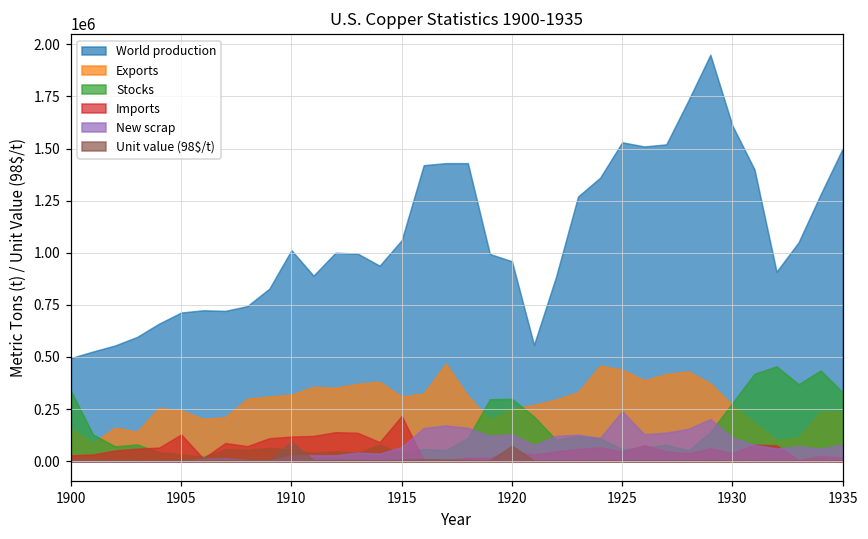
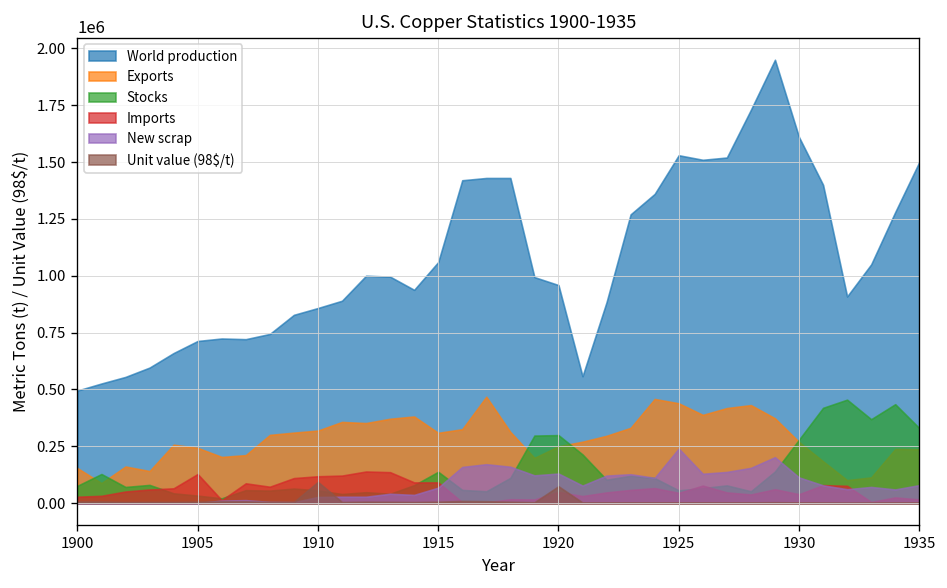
  {
    "World production": {
      "1900": 500000,
      "1905": 710000,
-     "1910": 1010000,
+     "1910": 860000,
      "1915": 1060000,
      "1920": 960000,
      "1925": 1530000,
      "1930": 1610000,
      "1935": 1500000
    },
    "Exports": {
      "1900": 150000,
      "1905": 240000,
      "1910": 320000,
      "1915": 310000,
      "1920": 250000,
      "1925": 440000,
      "1935": 240000
    },
    "Stocks": {
-     "1900": 340000,
+     "1900": 80000,
      "1905": 30000,
      "1910": 60000,
-     "1915": 40000,
+     "1915": 140000,
      "1920": 300000,
      "1935": 330000
    },
    "Imports": {
      "1900": 30000,
      "1905": 130000,
      "1910": 120000,
-     "1915": 220000,
+     "1915": 90000,
      "1920": 50000,
      "1930": 40000,
      "1935": 20000
    },
    "New scrap": {
      "1910": 30000,
      "1915": 70000,
      "1920": 130000,
      "1925": 240000,
      "1930": 110000,
      "1935": 80000
    },
    "Unit value (98$/t)": {
      "1910": 90000,
      "1920": 70000
    }
  }
